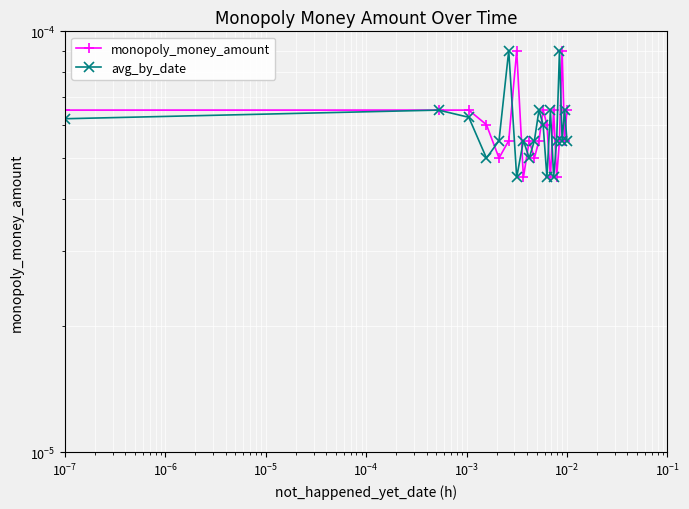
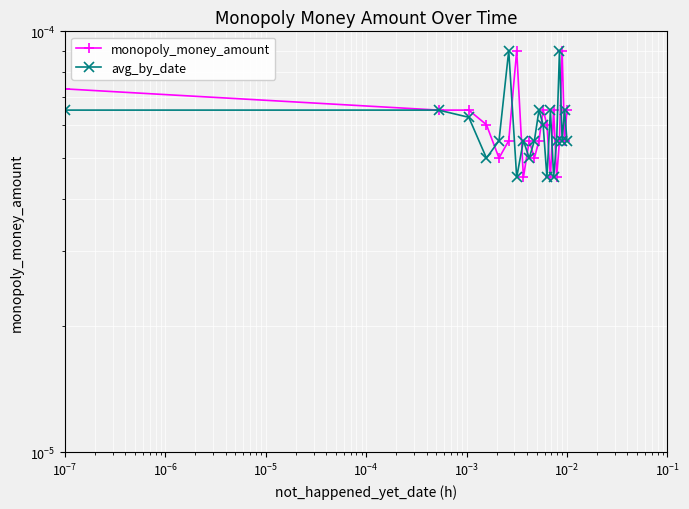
  {
    "monopoly_money_amount": {
-     "10^-7": 0.000065
+     "10^-7": 0.000073
    },
    "avg_by_date": {
-     "10^-7": 0.000062
+     "10^-7": 0.000065
    }
  }
